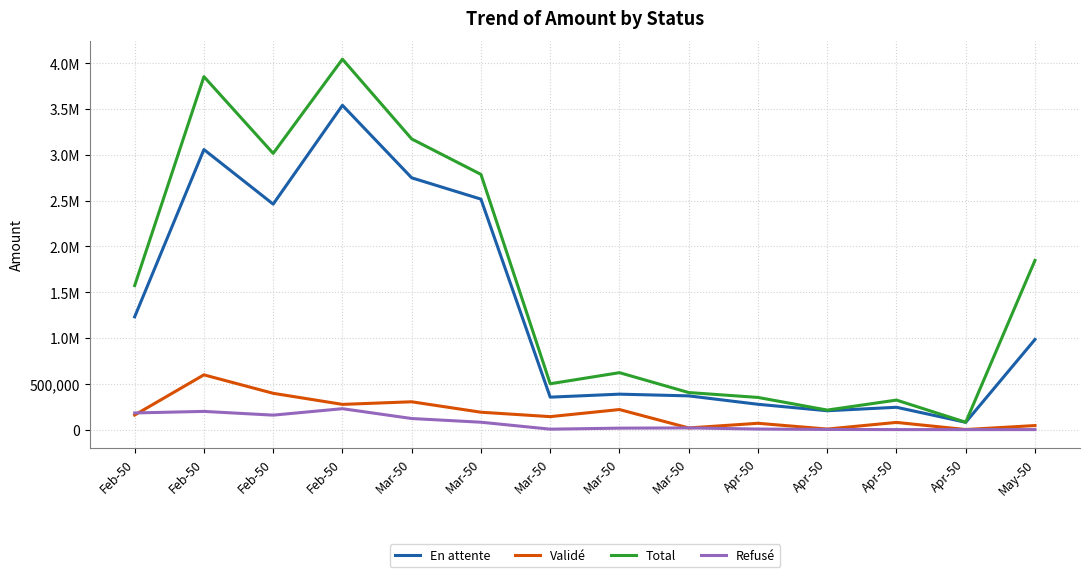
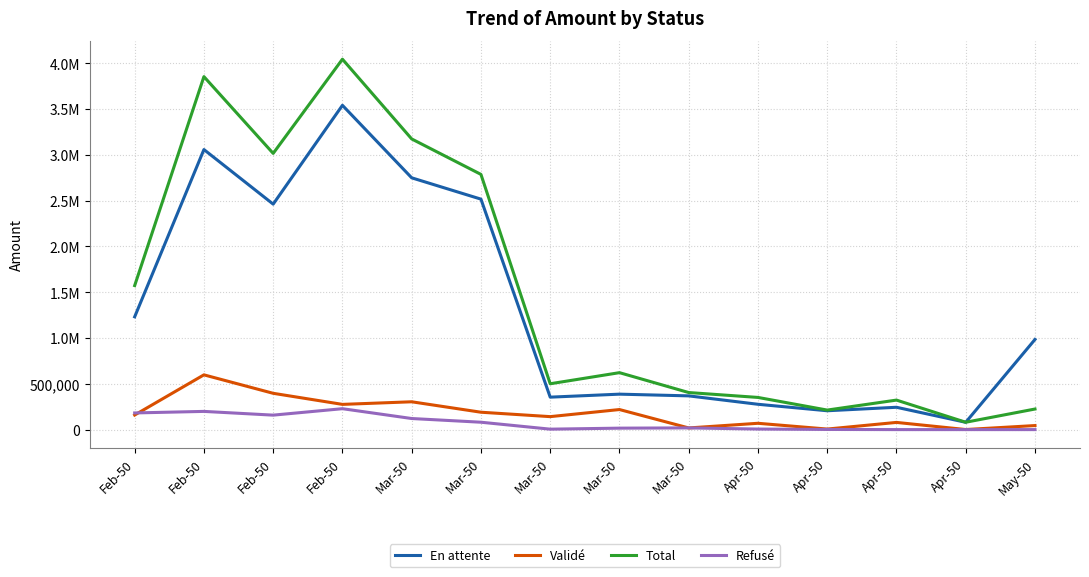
  {
    "En attente": {
      "May-50": "1,000,000"
    },
    "Validé": {
      "May-50": "0"
    },
    "Total": {
-     "May-50": "1,800,000"
+     "May-50": "200,000"
    },
    "Refusé": {
      "May-50": "0"
    }
  }
